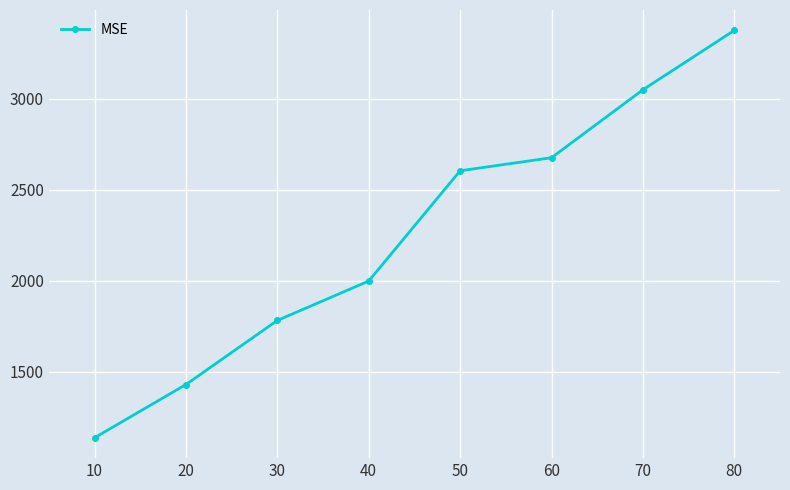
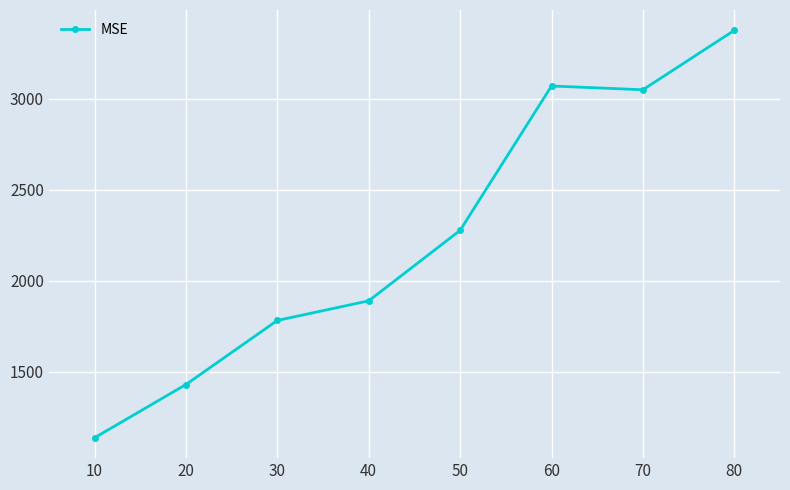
  {
    "10": 1140,
    "20": 1430,
    "30": 1780,
-   "40": 2000,
-   "50": 2610,
-   "60": 2680,
+   "40": 1890,
+   "50": 2280,
+   "60": 3070,
    "70": 3050,
    "80": 3380
  }
